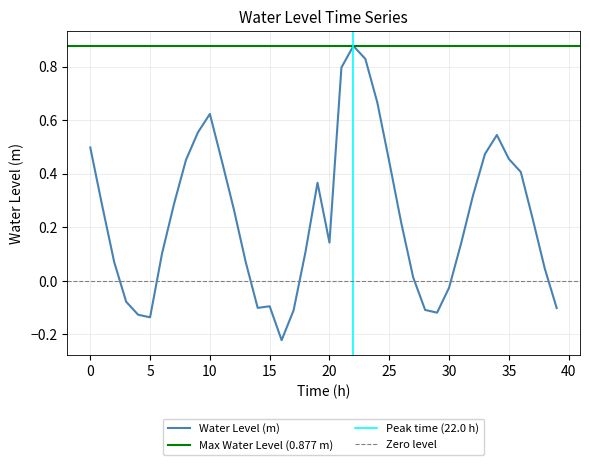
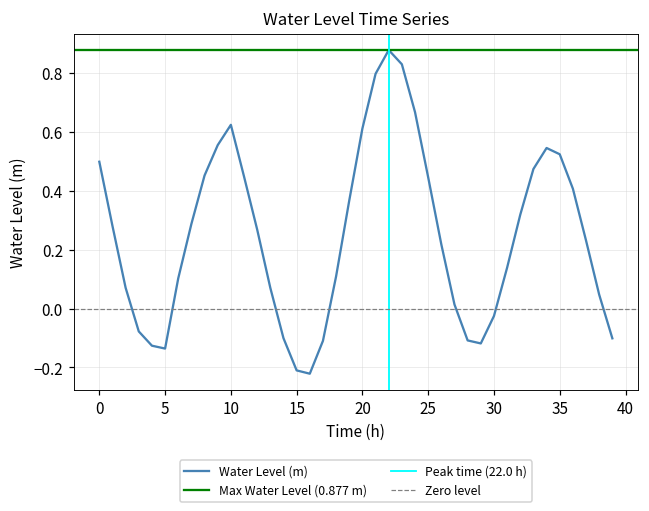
  {
    "0": 0.50,
    "5": -0.14,
    "10": 0.62,
-   "15": -0.09,
-   "20": 0.14,
+   "15": -0.21,
+   "20": 0.61,
    "25": 0.45,
    "30": -0.03,
-   "35": 0.46
+   "35": 0.52
  }
